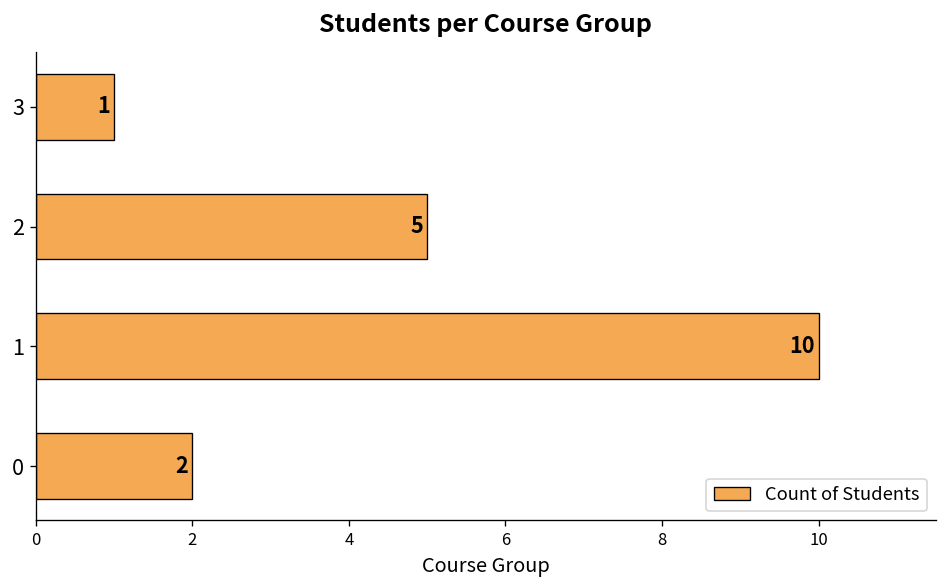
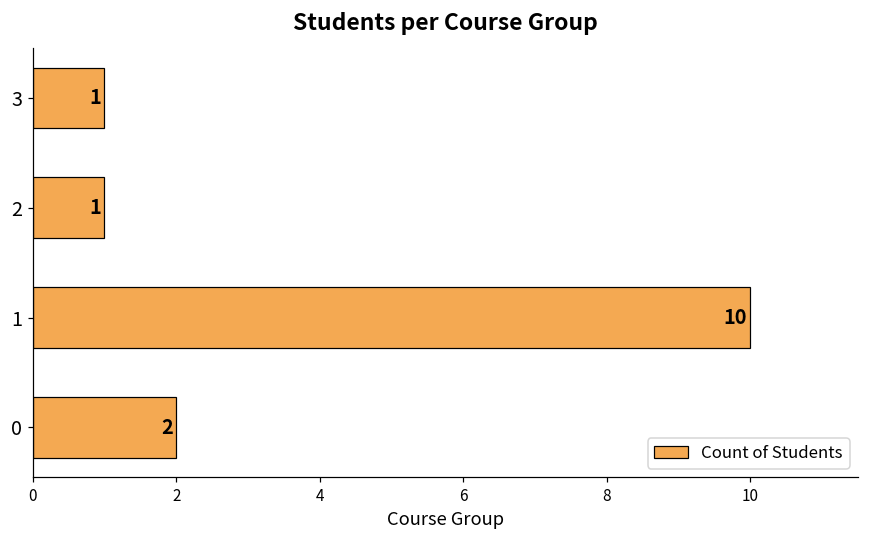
  {
    "3": 1,
-   "2": 5,
+   "2": 1,
    "1": 10,
    "0": 2
  }
